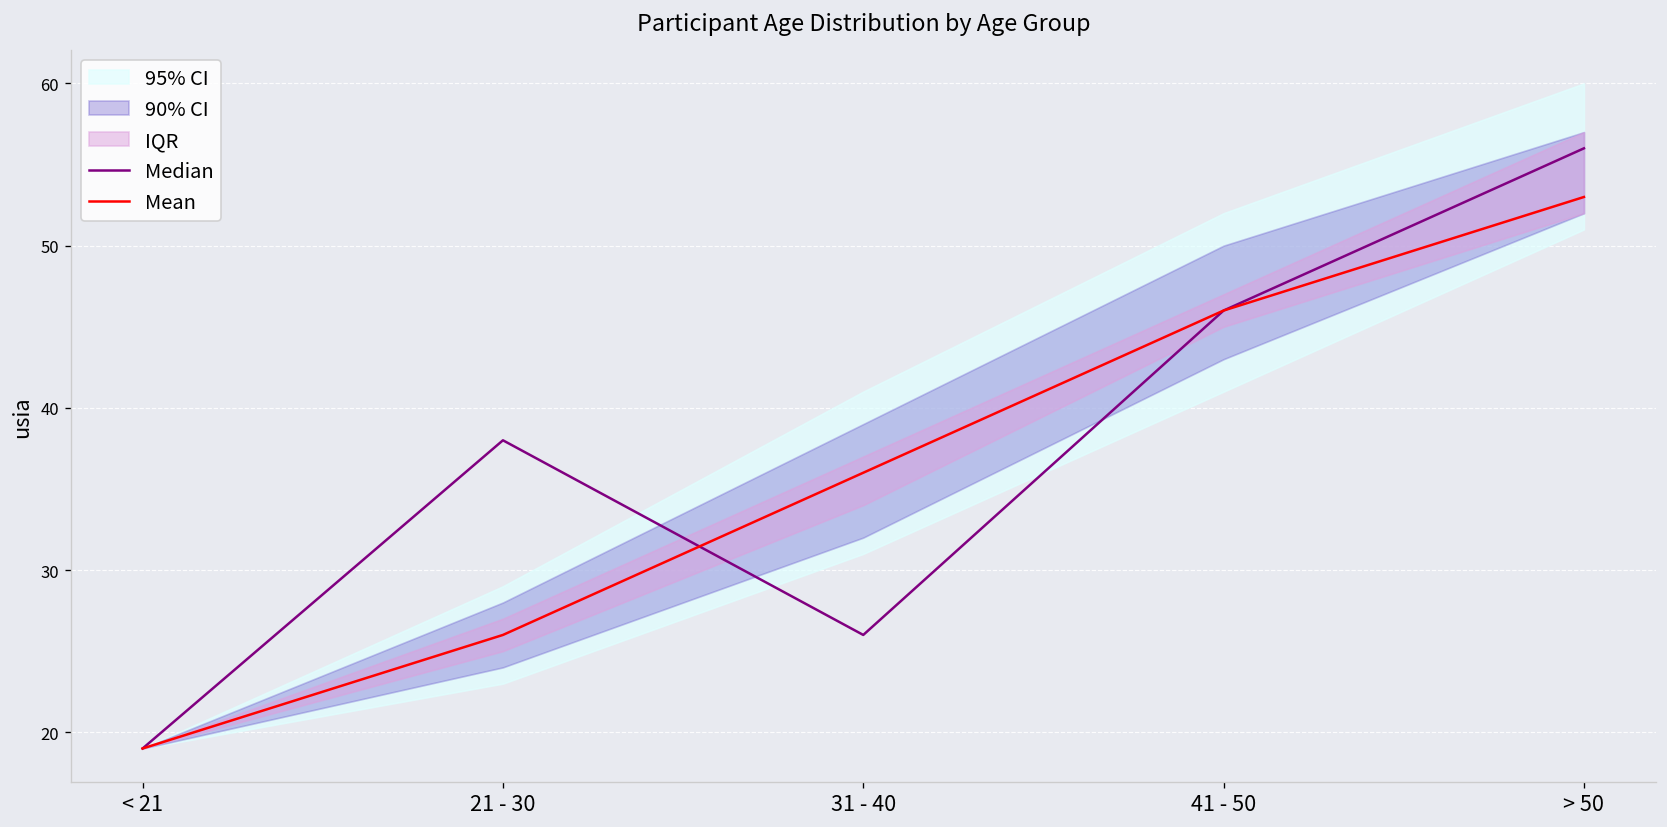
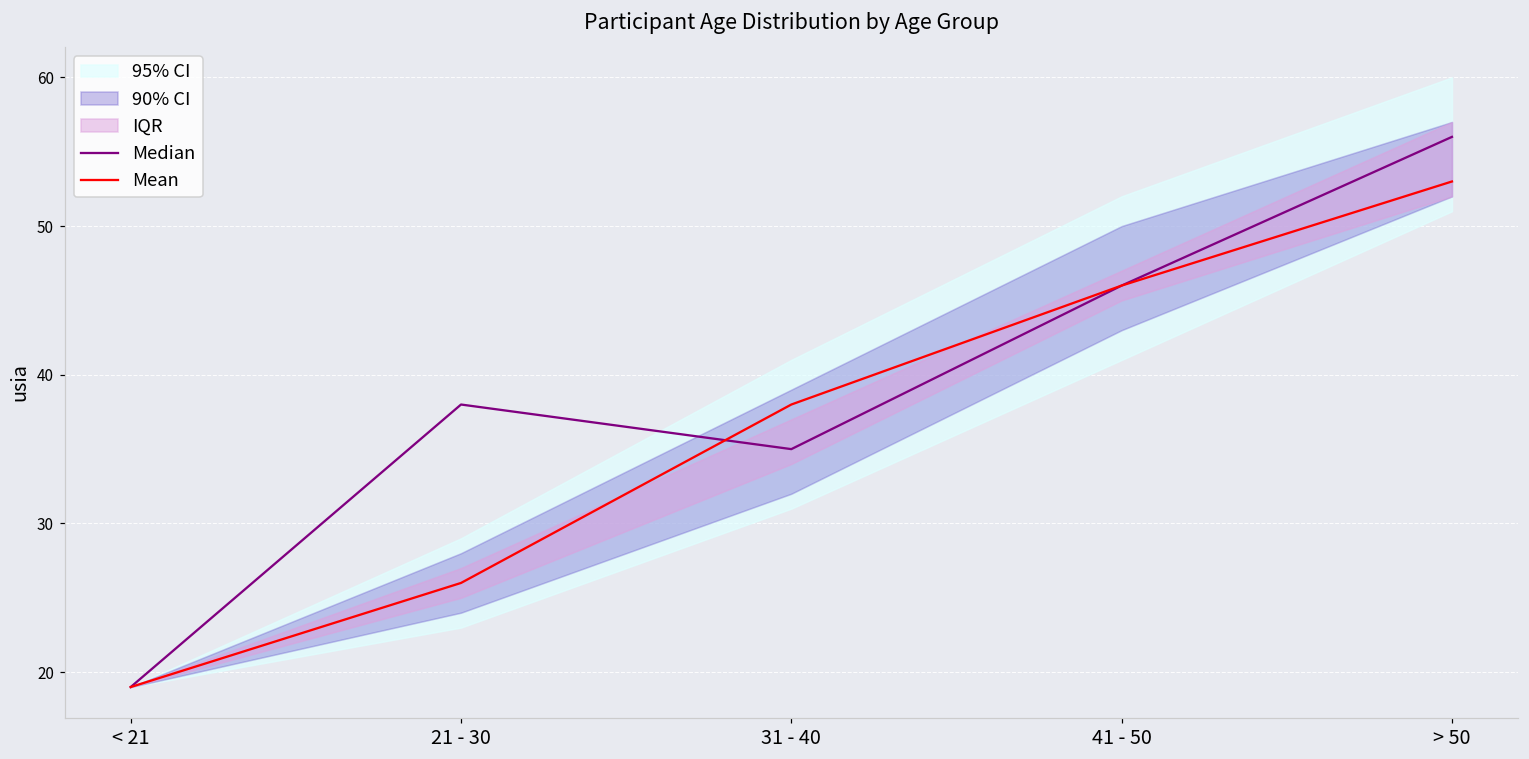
  {
    "Median": {
      "21 - 30": 38,
-     "31 - 40": 26,
+     "31 - 40": 35,
      "> 50": 56
    },
    "Mean": {
      "21 - 30": 26,
-     "31 - 40": 36,
+     "31 - 40": 38,
      "> 50": 53
    }
  }
